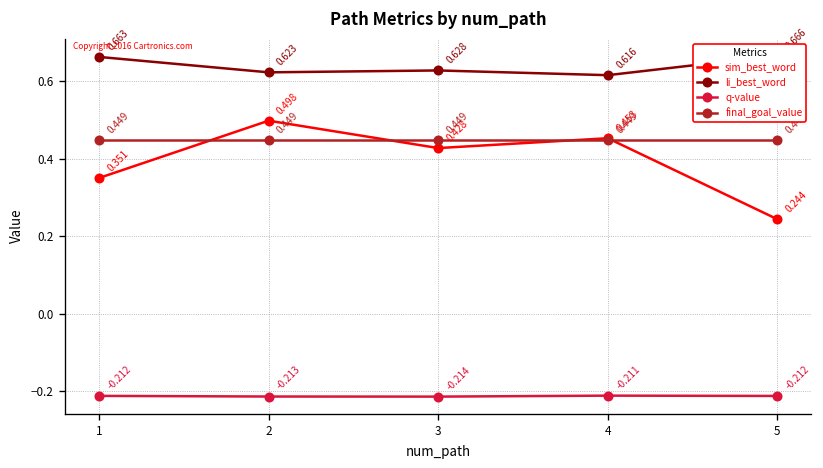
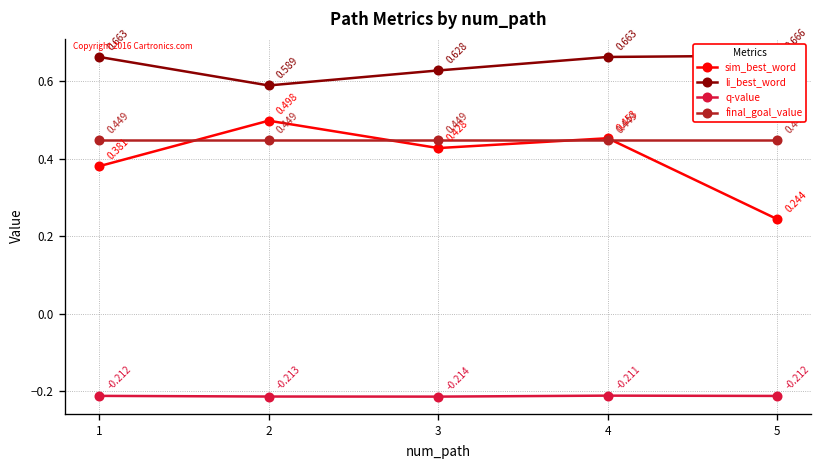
  {
    "sim_best_word": {
-     "1": 0.351,
+     "1": 0.381,
      "5": 0.244
    },
    "li_best_word": {
-     "2": 0.623,
+     "2": 0.589,
      "3": 0.628,
-     "4": 0.616
+     "4": 0.663
    }
  }
